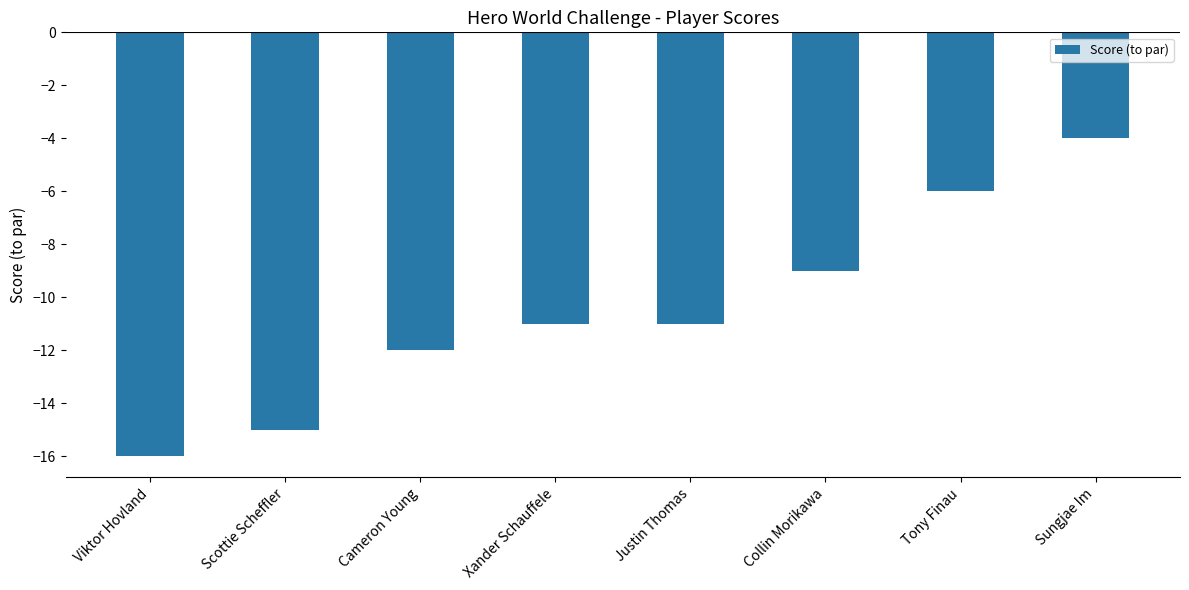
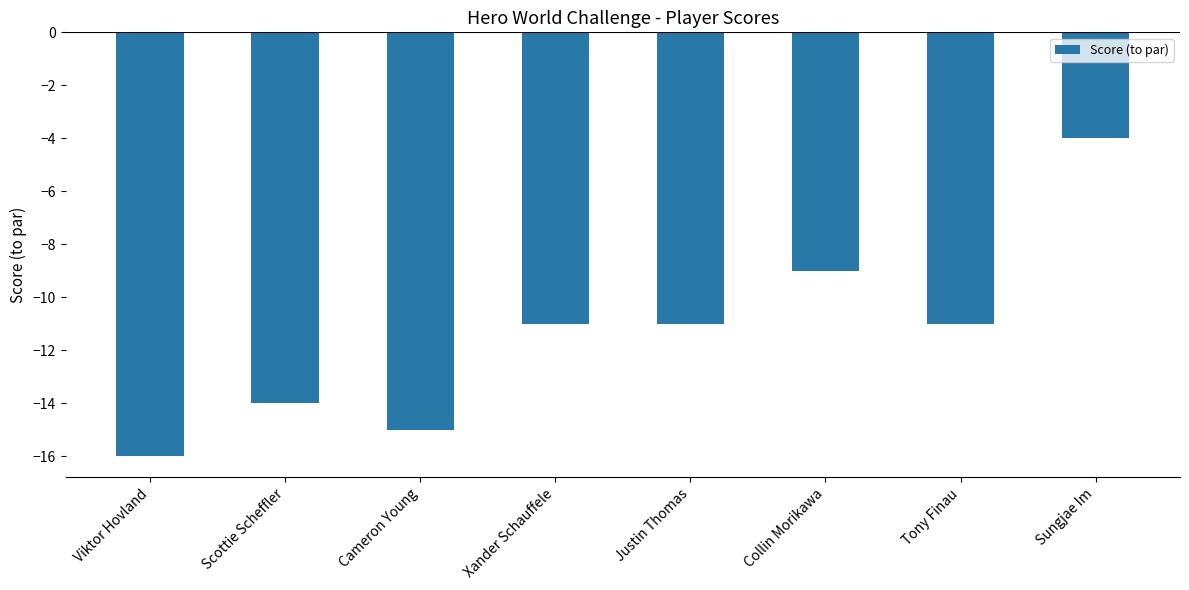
  {
    "Viktor Hovland": -16,
-   "Scottie Scheffler": -15,
-   "Cameron Young": -12,
+   "Scottie Scheffler": -14,
+   "Cameron Young": -15,
    "Xander Schauffele": -11,
    "Justin Thomas": -11,
    "Collin Morikawa": -9,
-   "Tony Finau": -6,
+   "Tony Finau": -11,
    "Sungjae Im": -4
  }
